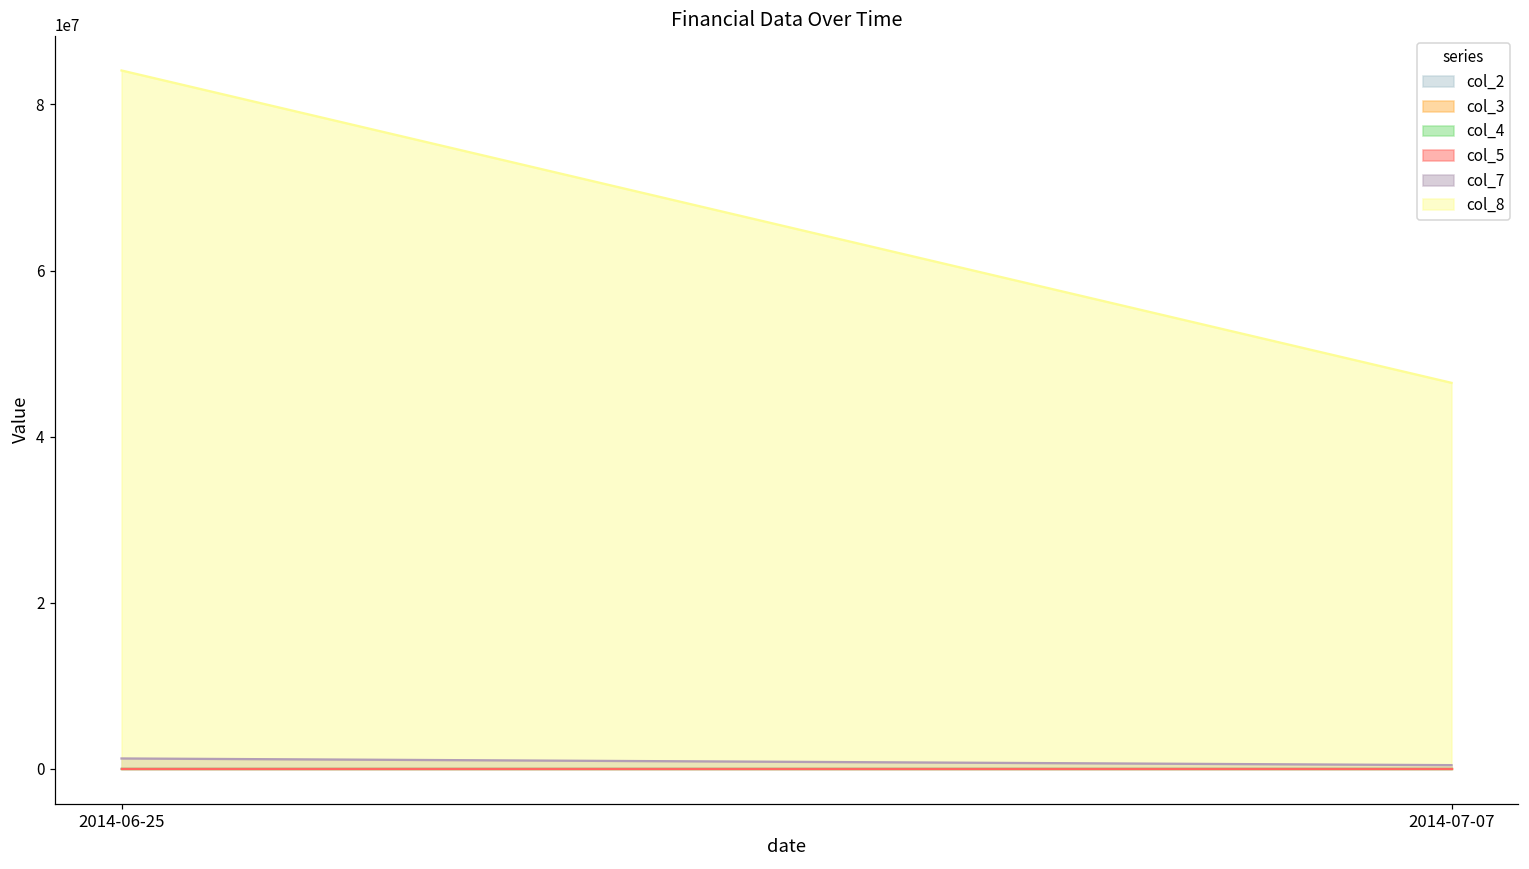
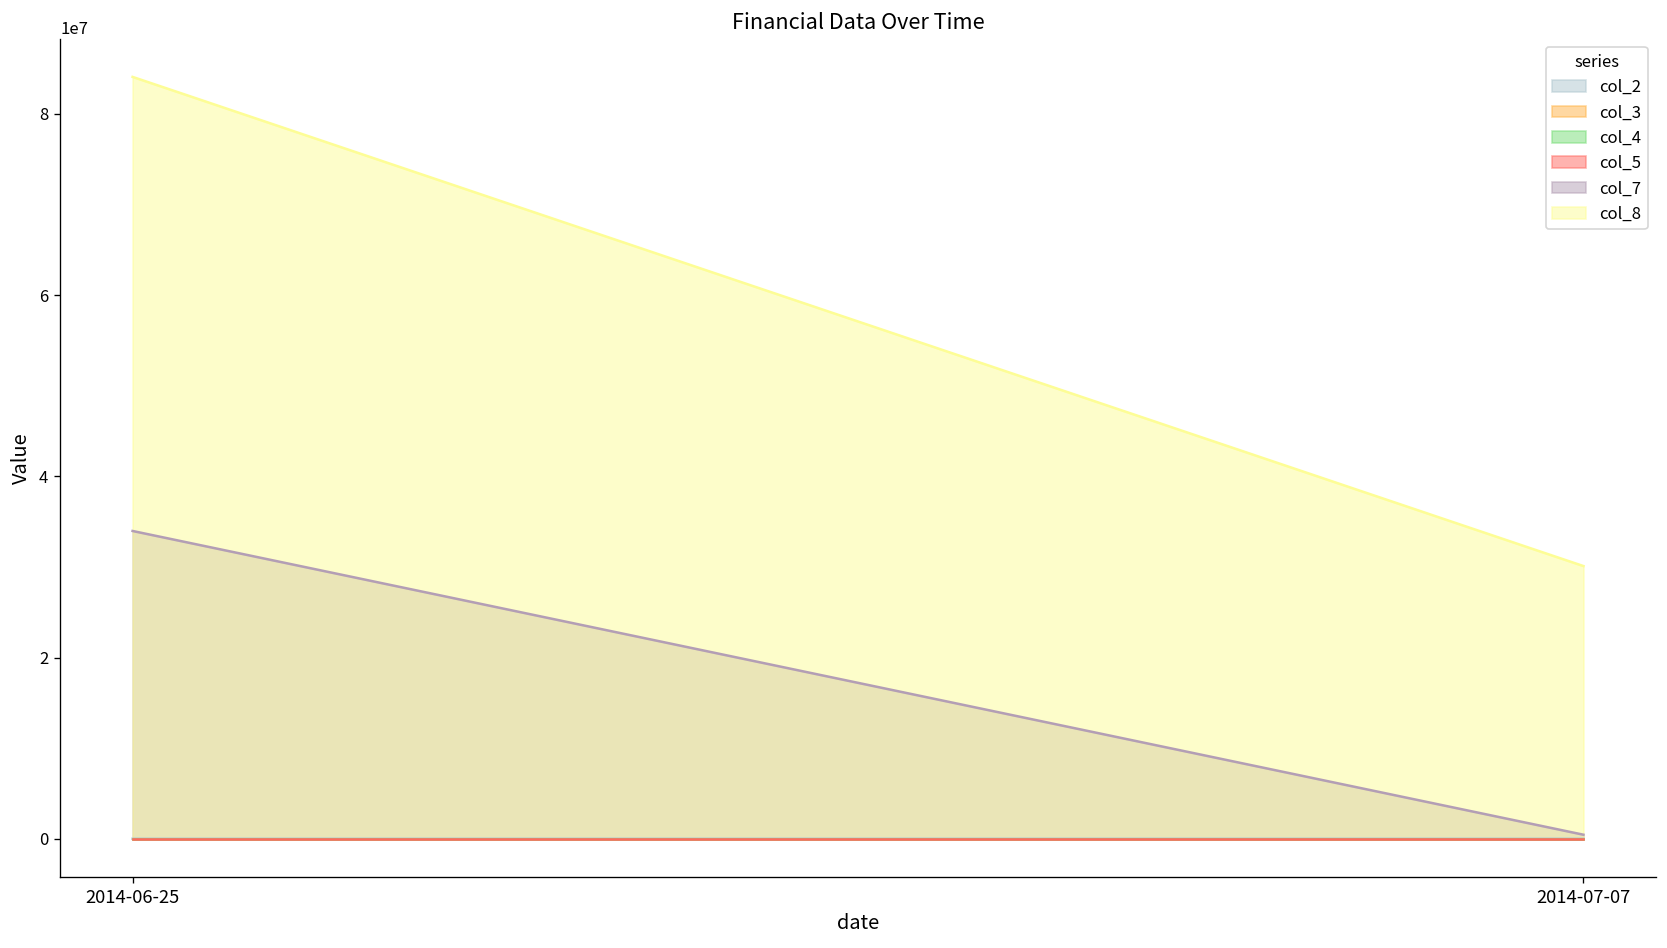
  {
    "col_5": {
      "2014-06-25": 0,
      "2014-07-07": 0
    },
    "col_7": {
-     "2014-06-25": 1000000,
+     "2014-06-25": 34000000,
      "2014-07-07": 0
    },
    "col_8": {
      "2014-06-25": 84000000,
-     "2014-07-07": 46000000
+     "2014-07-07": 30000000
    }
  }
